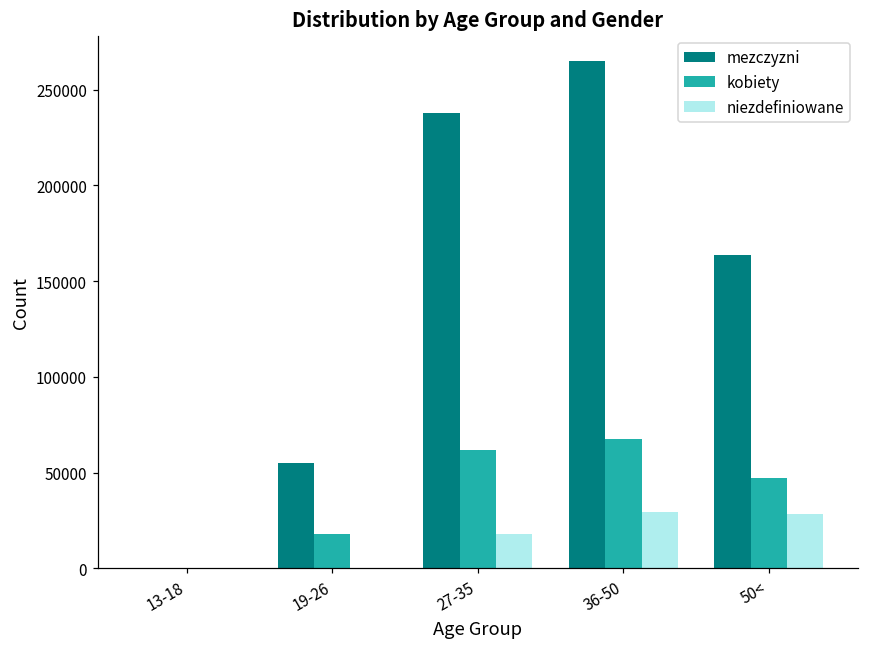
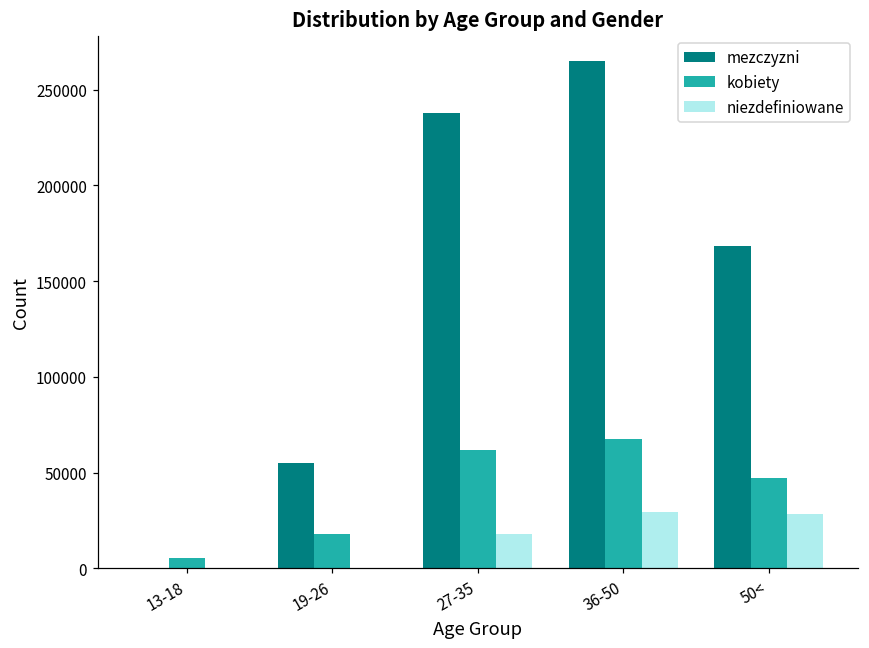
  {
    "mezczyzni": {
      "19-26": 55000,
      "27-35": 238000,
      "36-50": 265000,
-     "50<": 164000
+     "50<": 168000
    },
    "kobiety": {
-     "13-18": 0,
+     "13-18": 5000,
      "19-26": 18000,
      "27-35": 62000,
      "36-50": 68000,
      "50<": 47000
    },
    "niezdefiniowane": {
      "27-35": 18000,
      "36-50": 30000,
      "50<": 29000
    }
  }
